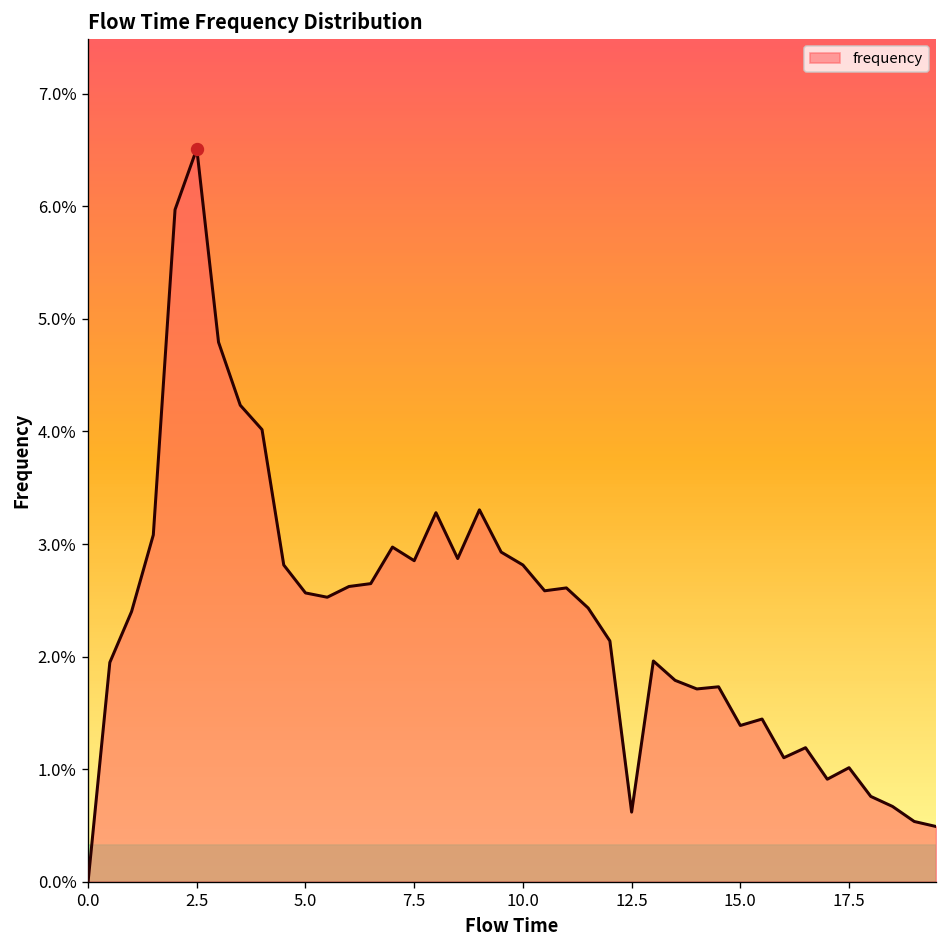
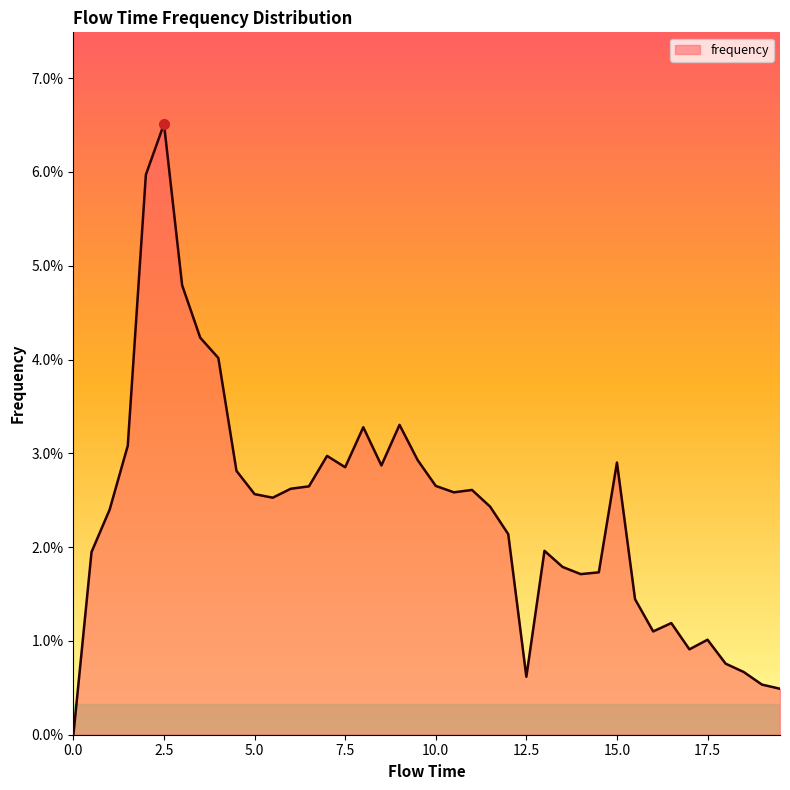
  {
    "frequency": {
      "5.0": "2.6%",
      "7.5": "2.9%",
-     "10.0": "2.8%",
+     "10.0": "2.7%",
      "12.5": "0.6%",
-     "15.0": "1.4%",
+     "15.0": "2.9%",
      "17.5": "1.0%"
    }
  }
